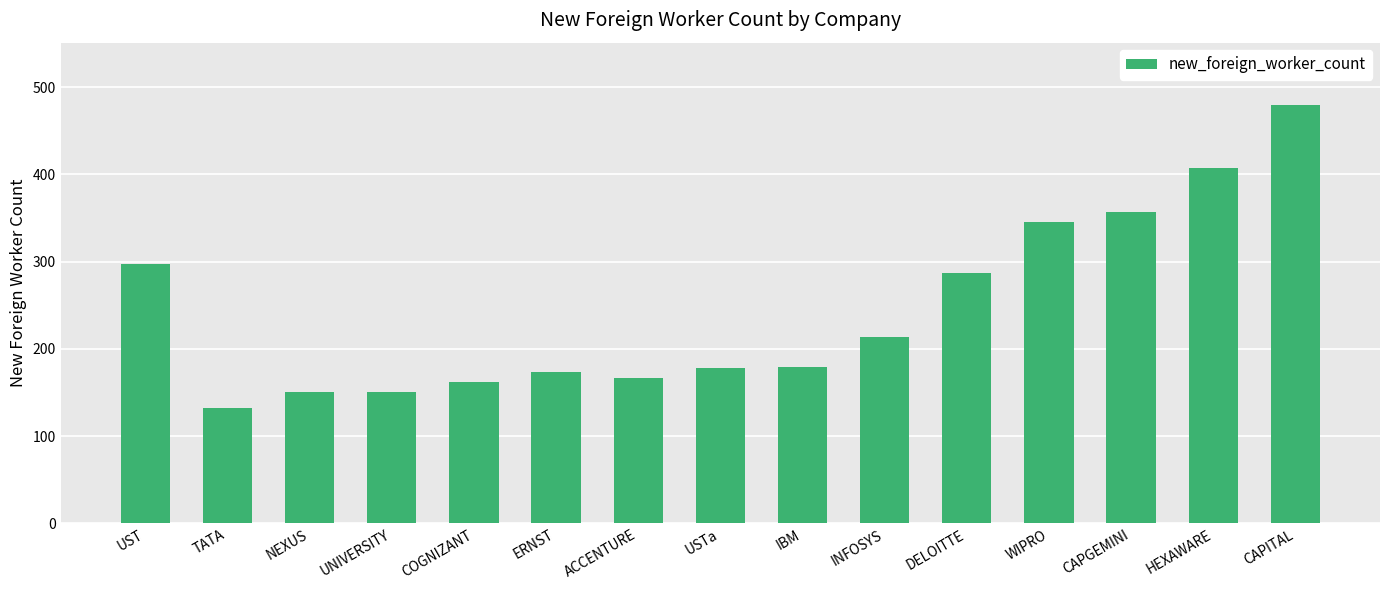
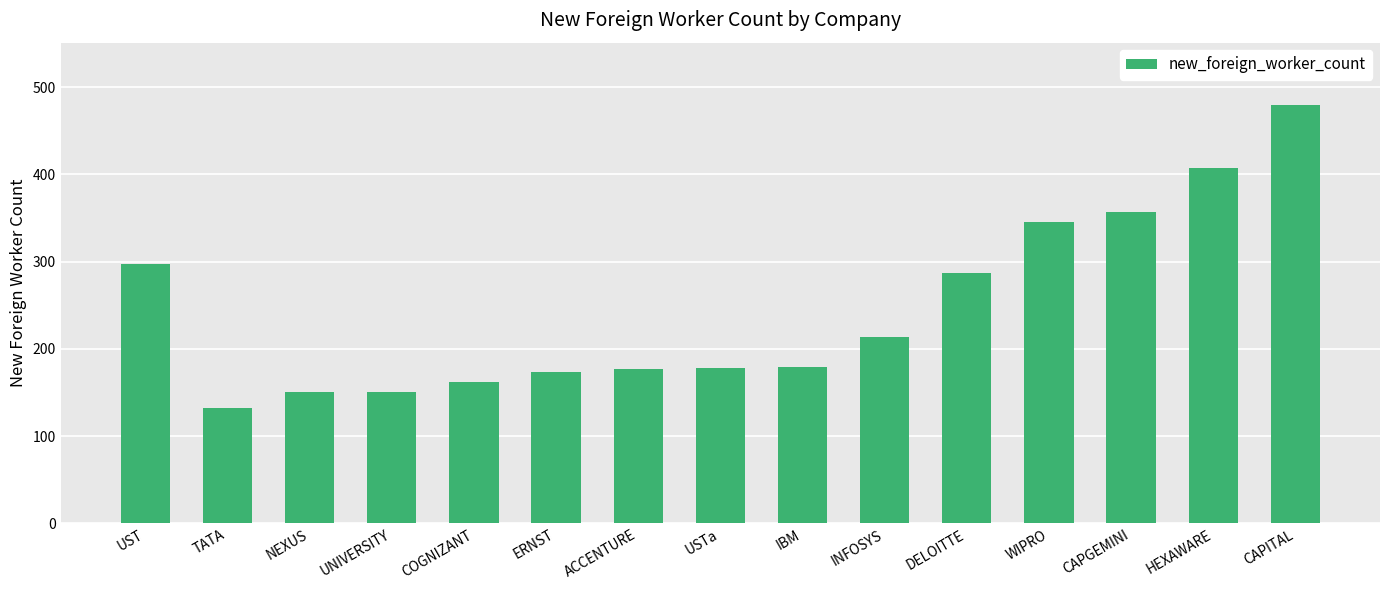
  {
    "UST": 300,
    "TATA": 130,
    "NEXUS": 150,
    "UNIVERSITY": 150,
    "COGNIZANT": 160,
    "ERNST": 170,
-   "ACCENTURE": 170,
+   "ACCENTURE": 180,
    "USTa": 180,
    "IBM": 180,
    "INFOSYS": 210,
    "DELOITTE": 290,
    "WIPRO": 350,
    "CAPGEMINI": 360,
    "HEXAWARE": 410,
    "CAPITAL": 480
  }
